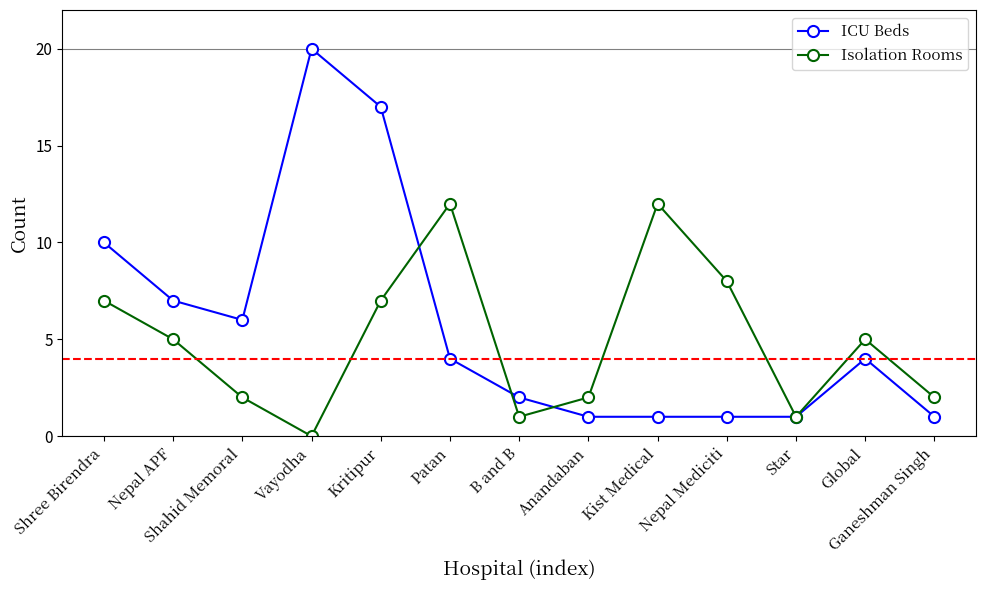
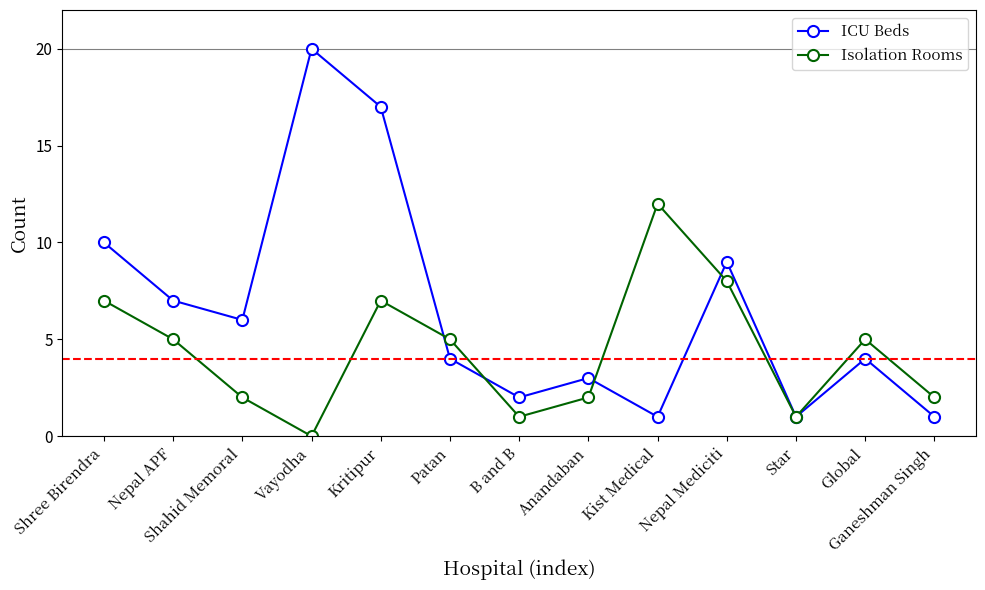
  {
    "ICU Beds": {
      "Shree Birendra": 10,
      "Nepal APF": 7,
      "Shahid Memoral": 6,
      "Vayodha": 20,
      "Kritipur": 17,
      "Patan": 4,
      "B and B": 2,
-     "Anandaban": 1,
+     "Anandaban": 3,
      "Kist Medical": 1,
-     "Nepal Mediciti": 1,
+     "Nepal Mediciti": 9,
      "Global": 4,
      "Ganeshman Singh": 1
    },
    "Isolation Rooms": {
      "Shree Birendra": 7,
      "Nepal APF": 5,
      "Shahid Memoral": 2,
      "Vayodha": 0,
      "Kritipur": 7,
-     "Patan": 12,
+     "Patan": 5,
      "B and B": 1,
      "Anandaban": 2,
      "Kist Medical": 12,
      "Nepal Mediciti": 8,
      "Global": 5,
      "Ganeshman Singh": 2
    }
  }
